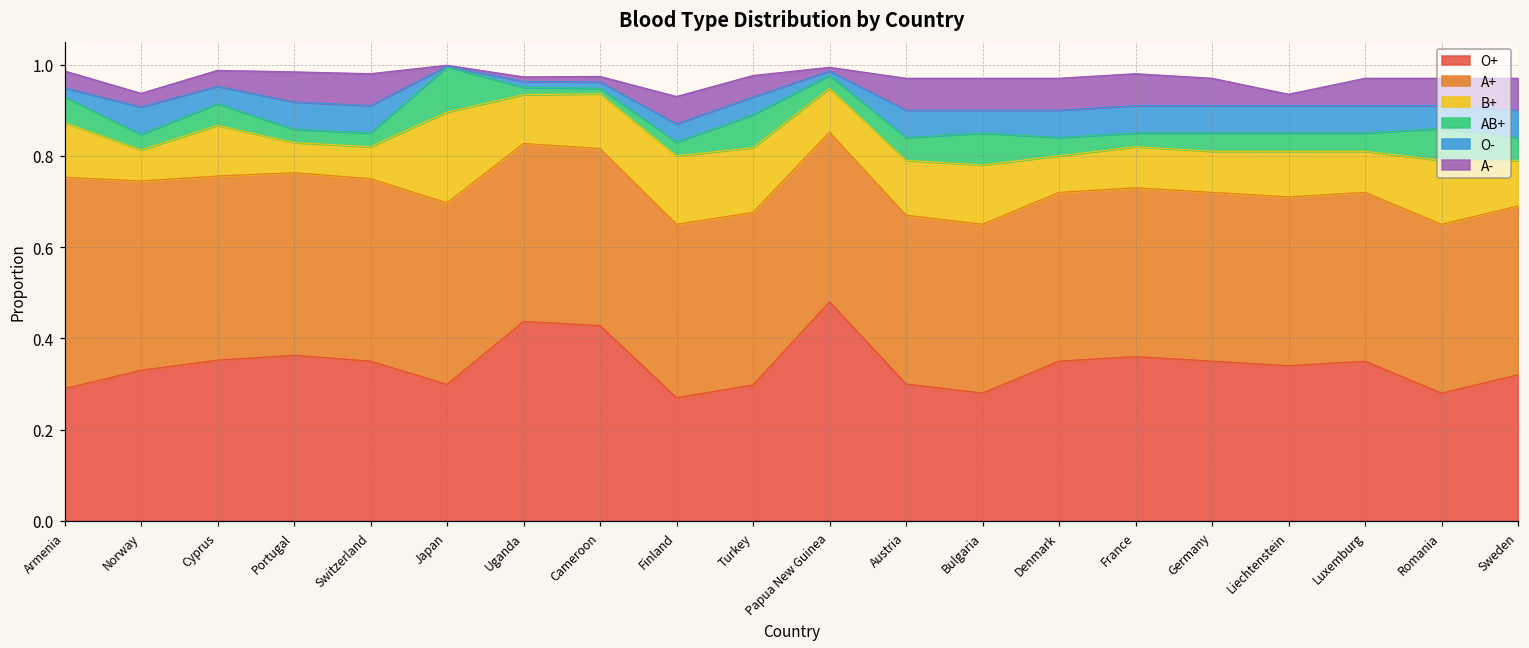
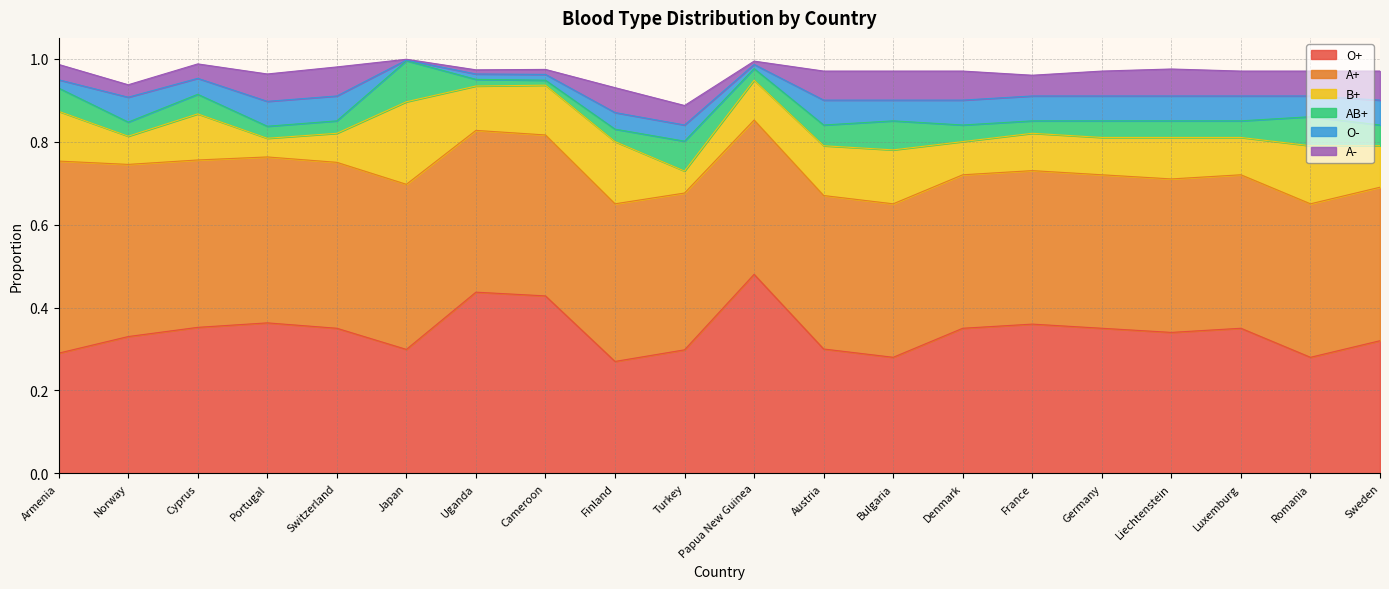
  {
    "B+": {
      "Armenia": 0.12,
      "Norway": 0.07,
      "Cyprus": 0.11,
-     "Portugal": 0.07,
+     "Portugal": 0.05,
      "Switzerland": 0.07,
      "Japan": 0.20,
      "Uganda": 0.11,
      "Cameroon": 0.12,
      "Finland": 0.15,
-     "Turkey": 0.14,
+     "Turkey": 0.05,
      "Papua New Guinea": 0.10,
      "Austria": 0.12,
      "Bulgaria": 0.13,
      "Denmark": 0.08,
      "France": 0.09,
      "Germany": 0.09,
      "Liechtenstein": 0.10,
      "Luxemburg": 0.09,
      "Sweden": 0.10
    },
    "AB+": {
      "Armenia": 0.06,
      "Norway": 0.03,
      "Cyprus": 0.05,
      "Portugal": 0.03,
      "Switzerland": 0.03,
      "Uganda": 0.02,
      "Cameroon": 0.01,
      "Finland": 0.03,
      "Turkey": 0.07,
      "Papua New Guinea": 0.03,
      "Austria": 0.05,
      "Bulgaria": 0.07,
      "Denmark": 0.04,
      "France": 0.03,
      "Germany": 0.04,
      "Liechtenstein": 0.04,
      "Luxemburg": 0.04,
      "Sweden": 0.05
    },
    "O-": {
      "Armenia": 0.02,
      "Norway": 0.06,
      "Cyprus": 0.04,
      "Portugal": 0.06,
      "Switzerland": 0.06,
      "Uganda": 0.01,
      "Cameroon": 0.01,
      "Finland": 0.04,
      "Turkey": 0.04,
      "Papua New Guinea": 0.01,
      "Austria": 0.06,
      "Bulgaria": 0.05,
      "Denmark": 0.06,
      "France": 0.06,
      "Germany": 0.06,
      "Liechtenstein": 0.06,
      "Luxemburg": 0.06,
      "Sweden": 0.06
    },
    "A-": {
      "Armenia": 0.04,
      "Norway": 0.03,
      "Cyprus": 0.03,
      "Portugal": 0.07,
      "Switzerland": 0.07,
      "Uganda": 0.01,
      "Cameroon": 0.01,
      "Finland": 0.06,
      "Turkey": 0.05,
      "Papua New Guinea": 0.01,
      "Austria": 0.07,
      "Bulgaria": 0.07,
      "Denmark": 0.07,
-     "France": 0.07,
+     "France": 0.05,
      "Germany": 0.06,
-     "Liechtenstein": 0.03,
+     "Liechtenstein": 0.06,
      "Luxemburg": 0.06,
      "Sweden": 0.07
    }
  }
